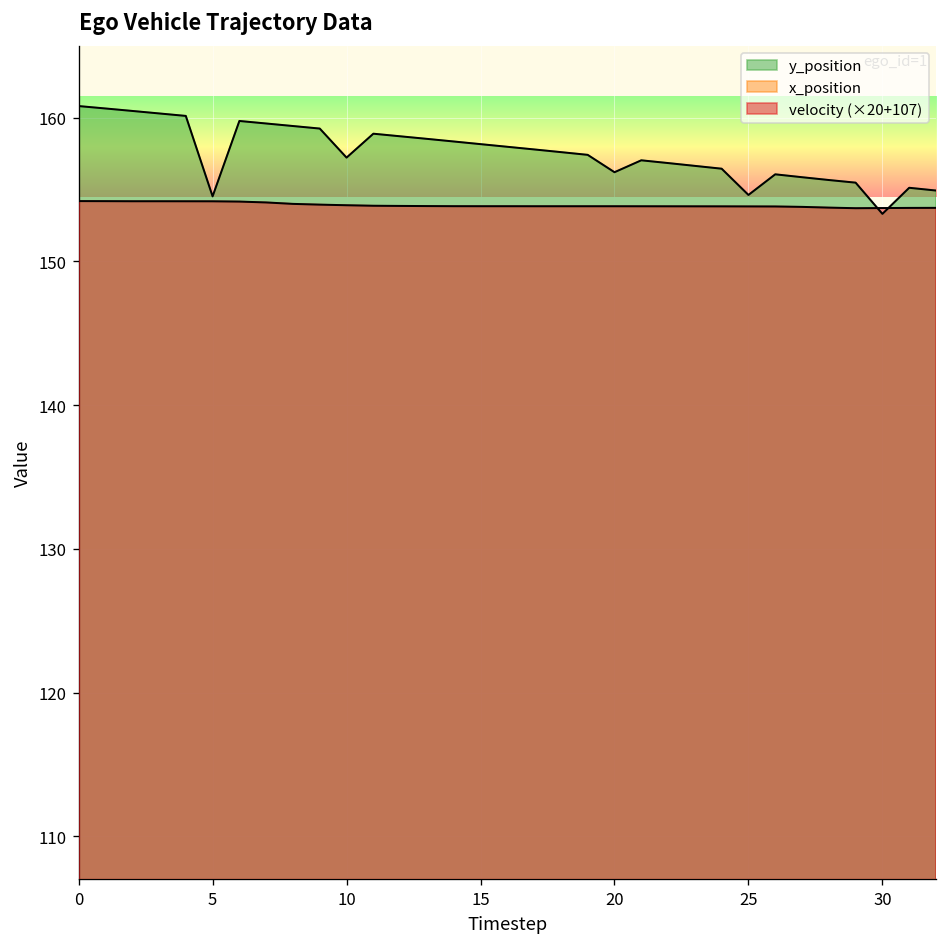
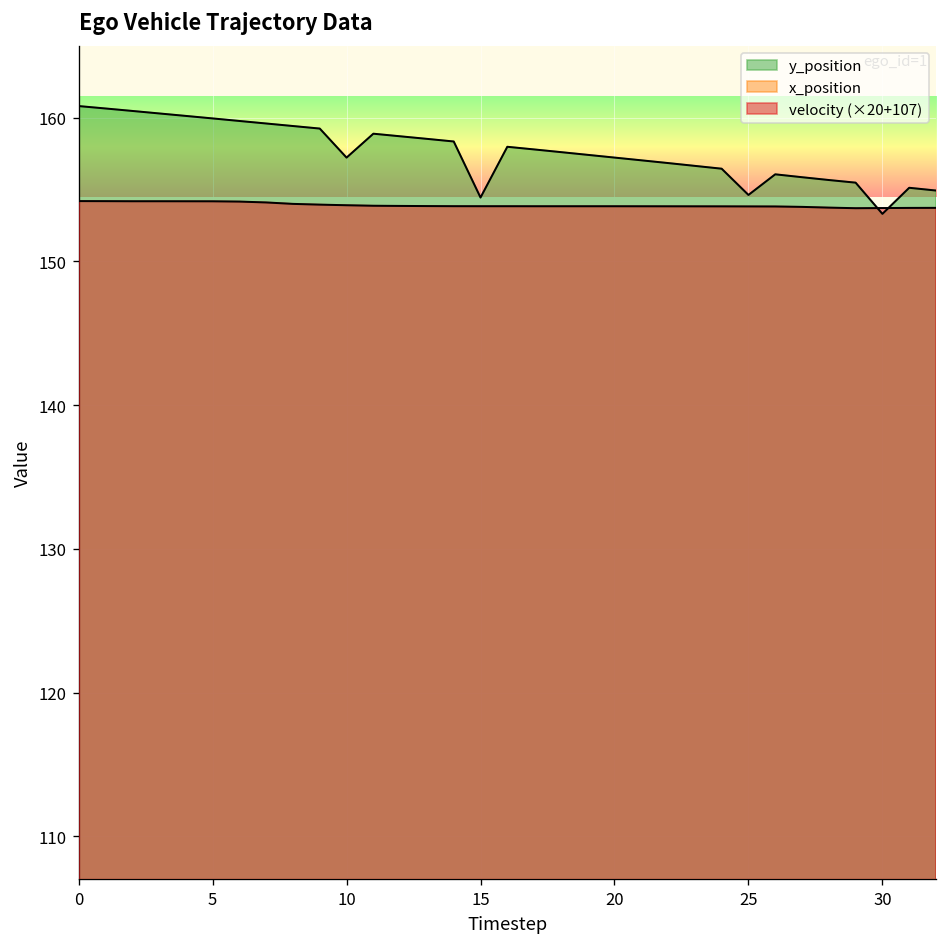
  {
    "y_position": {
      "0": 160.8,
-     "5": 154.5,
+     "5": 159.9,
      "10": 157.2,
-     "15": 158.2,
-     "20": 156.2,
+     "15": 154.4,
+     "20": 157.2,
      "25": 154.6,
      "30": 153.3
    },
    "velocity (×20+107)": {
      "0": 154.2,
      "5": 154.2,
      "10": 153.9,
      "15": 153.8,
      "20": 153.8,
      "25": 153.8,
      "30": 153.7
    }
  }
